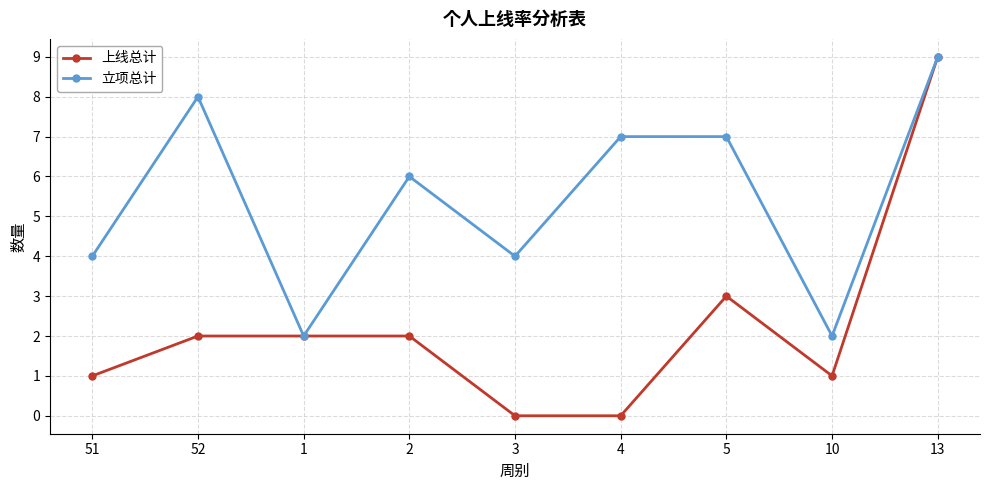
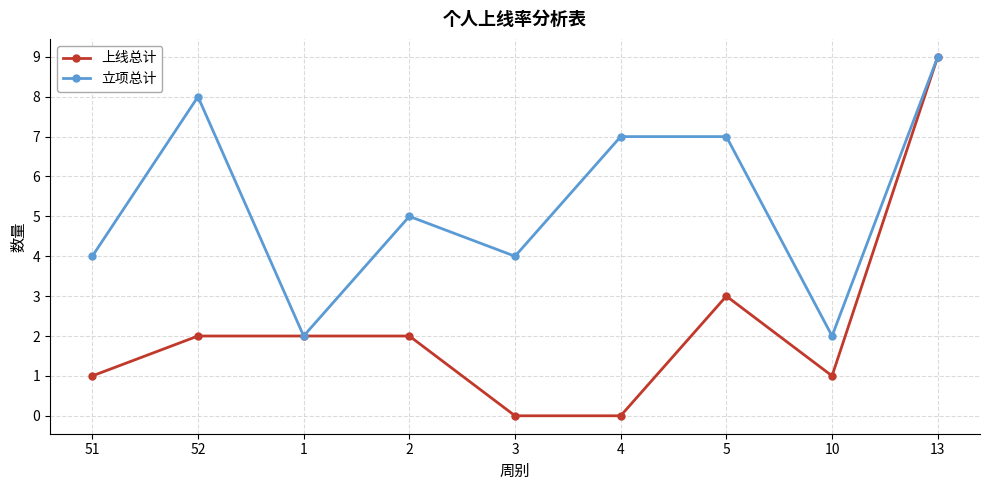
  {
    "上线总计": {
      "51": 1,
      "52": 2,
      "2": 2,
      "3": 0,
      "4": 0,
      "5": 3,
      "10": 1
    },
    "立项总计": {
      "51": 4,
      "52": 8,
-     "2": 6,
+     "2": 5,
      "3": 4,
      "4": 7,
      "5": 7,
      "10": 2
    }
  }
